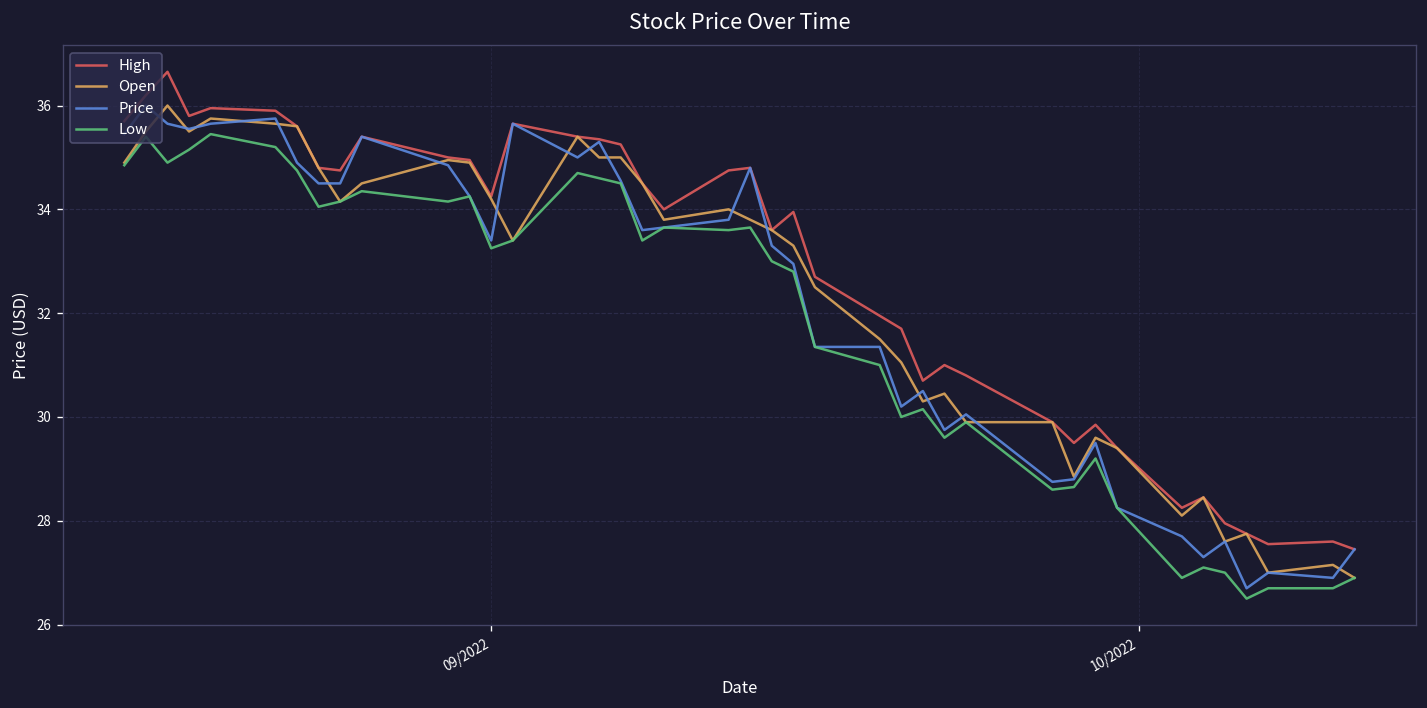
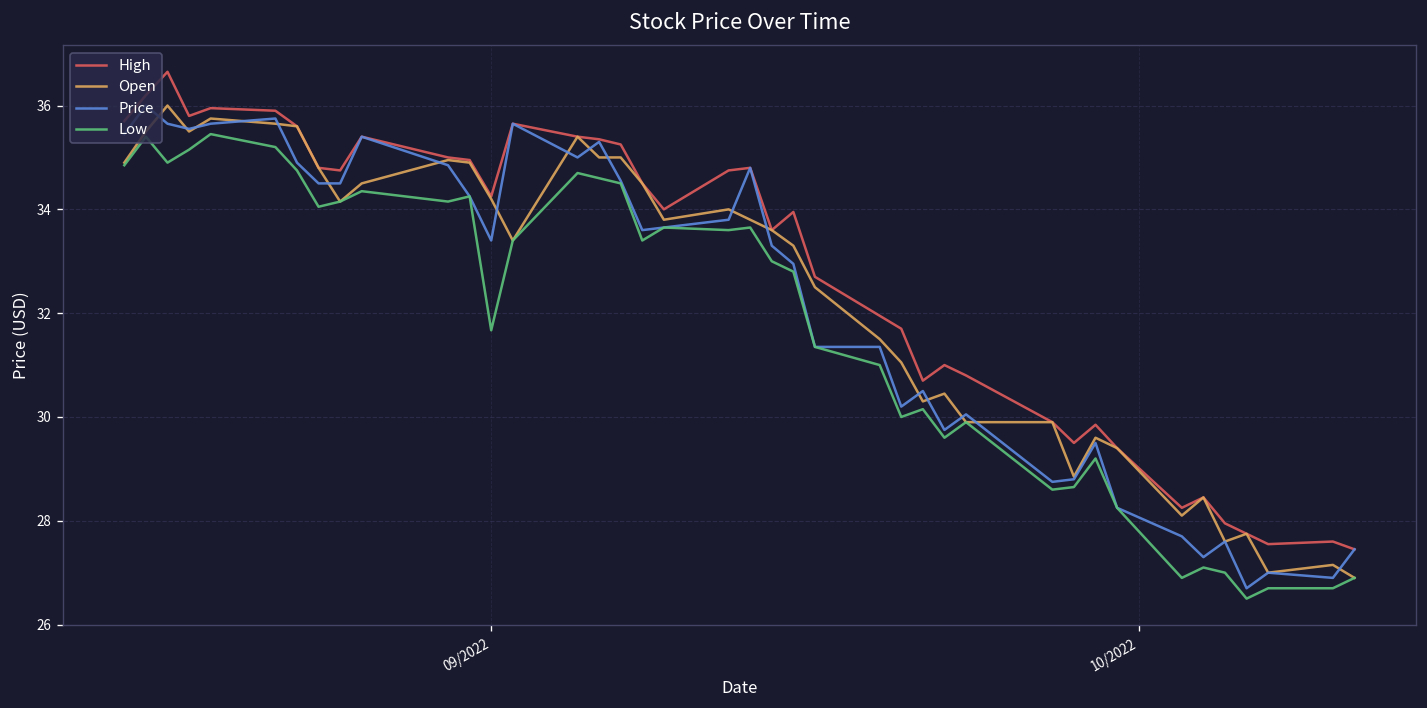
  {
    "Price": {
      "09/2022": 33.4
    },
    "Low": {
-     "09/2022": 33.3
+     "09/2022": 31.7
    }
  }
